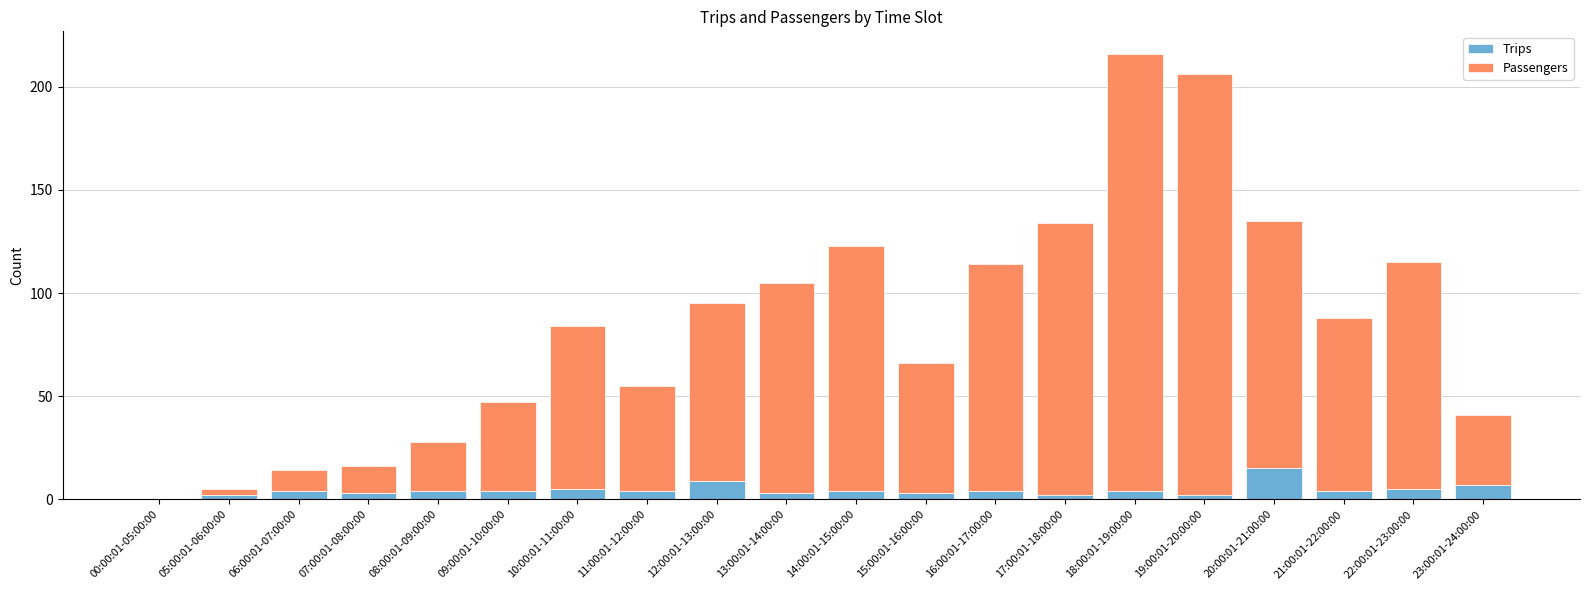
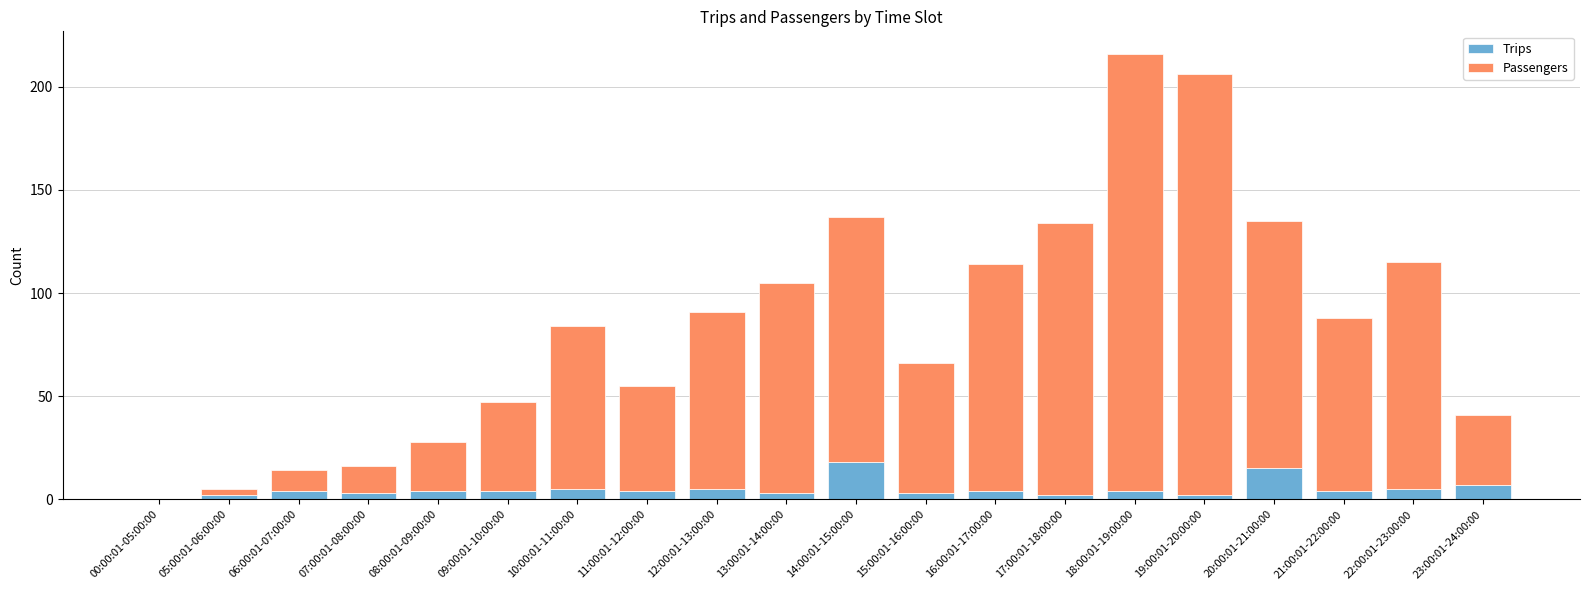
  {
    "Trips": {
      "00:00:01-05:00:00": 0,
      "05:00:01-06:00:00": 2,
      "06:00:01-07:00:00": 4,
      "07:00:01-08:00:00": 3,
      "08:00:01-09:00:00": 4,
      "09:00:01-10:00:00": 4,
      "10:00:01-11:00:00": 5,
      "11:00:01-12:00:00": 4,
-     "12:00:01-13:00:00": 9,
+     "12:00:01-13:00:00": 5,
      "13:00:01-14:00:00": 3,
-     "14:00:01-15:00:00": 4,
+     "14:00:01-15:00:00": 18,
      "15:00:01-16:00:00": 3,
      "16:00:01-17:00:00": 4,
      "17:00:01-18:00:00": 2,
      "18:00:01-19:00:00": 4,
      "19:00:01-20:00:00": 2,
      "20:00:01-21:00:00": 15,
      "21:00:01-22:00:00": 4,
      "22:00:01-23:00:00": 5,
      "23:00:01-24:00:00": 7
    },
    "Passengers": {
      "00:00:01-05:00:00": 0,
      "05:00:01-06:00:00": 3,
      "06:00:01-07:00:00": 10,
      "07:00:01-08:00:00": 13,
      "08:00:01-09:00:00": 24,
      "09:00:01-10:00:00": 43,
      "10:00:01-11:00:00": 79,
      "11:00:01-12:00:00": 51,
      "12:00:01-13:00:00": 86,
      "13:00:01-14:00:00": 102,
      "14:00:01-15:00:00": 119,
      "15:00:01-16:00:00": 63,
      "16:00:01-17:00:00": 110,
      "17:00:01-18:00:00": 132,
      "18:00:01-19:00:00": 212,
      "19:00:01-20:00:00": 204,
      "20:00:01-21:00:00": 120,
      "21:00:01-22:00:00": 84,
      "22:00:01-23:00:00": 110,
      "23:00:01-24:00:00": 34
    }
  }
